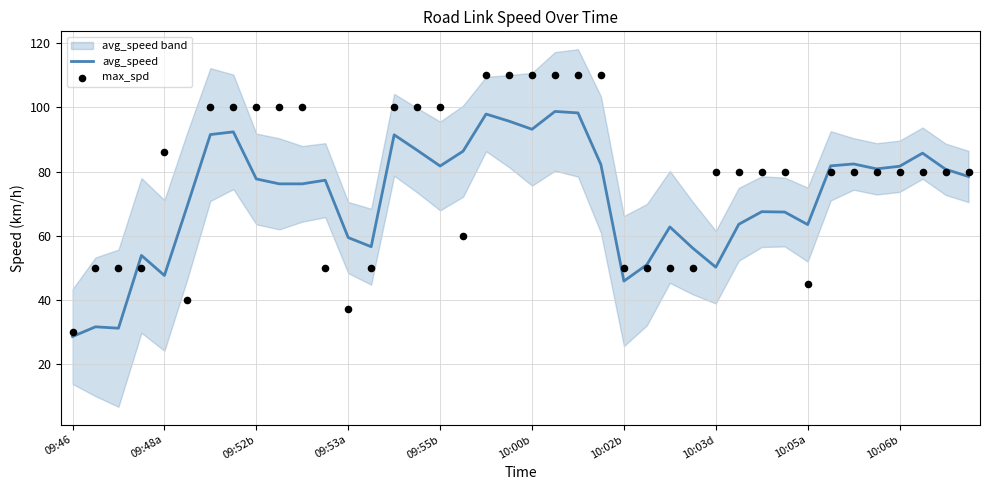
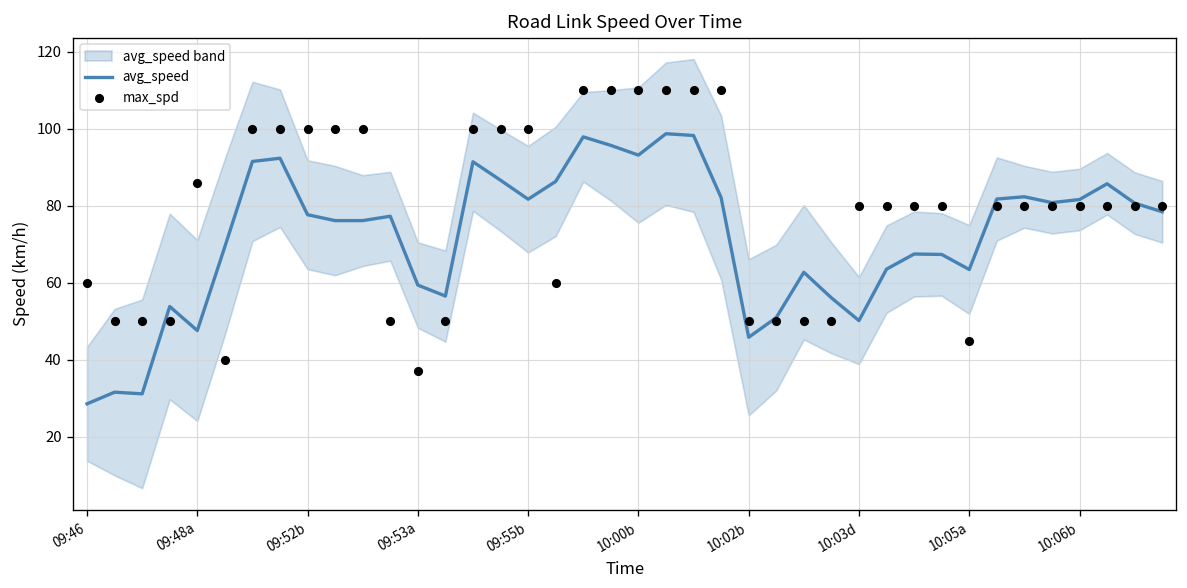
  {
    "max_spd": {
-     "09:46": 30
+     "09:46": 60
    }
  }
